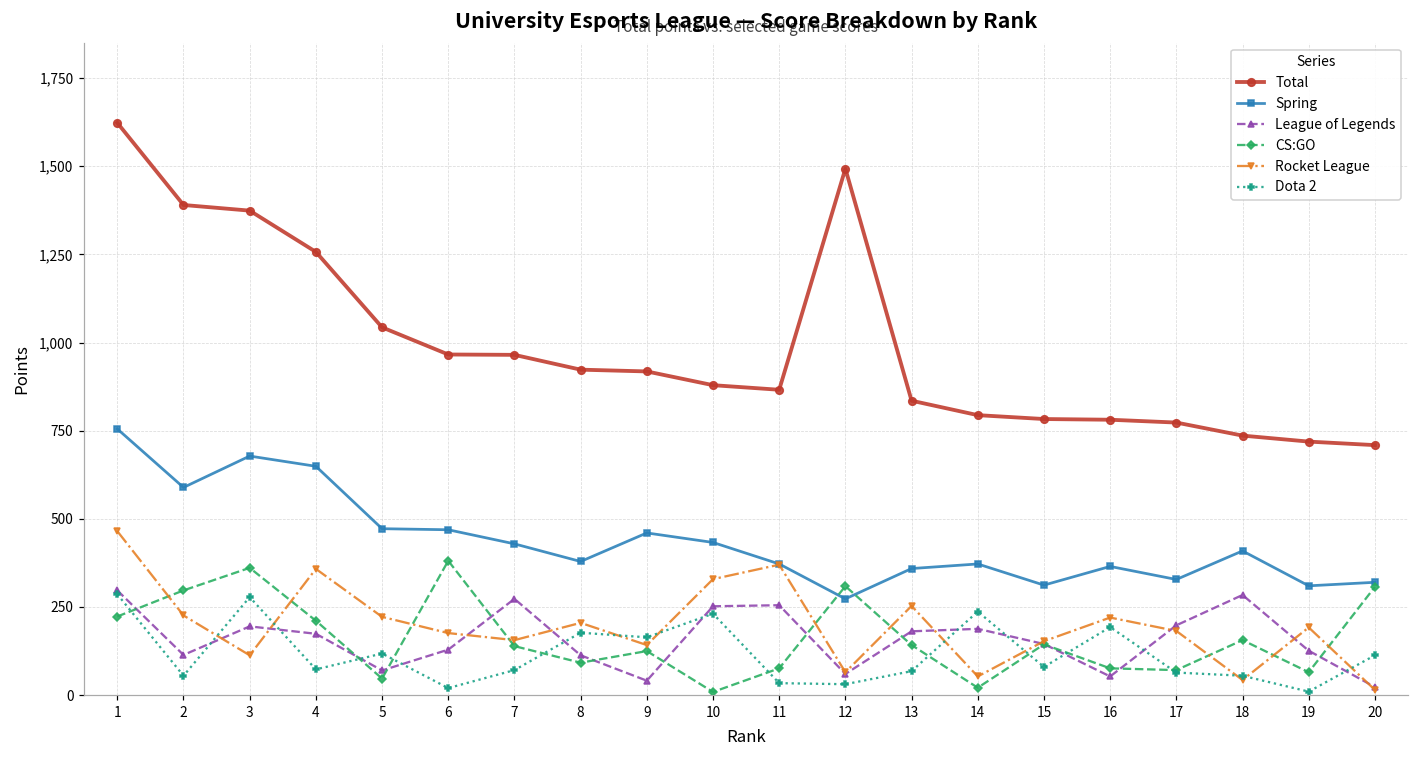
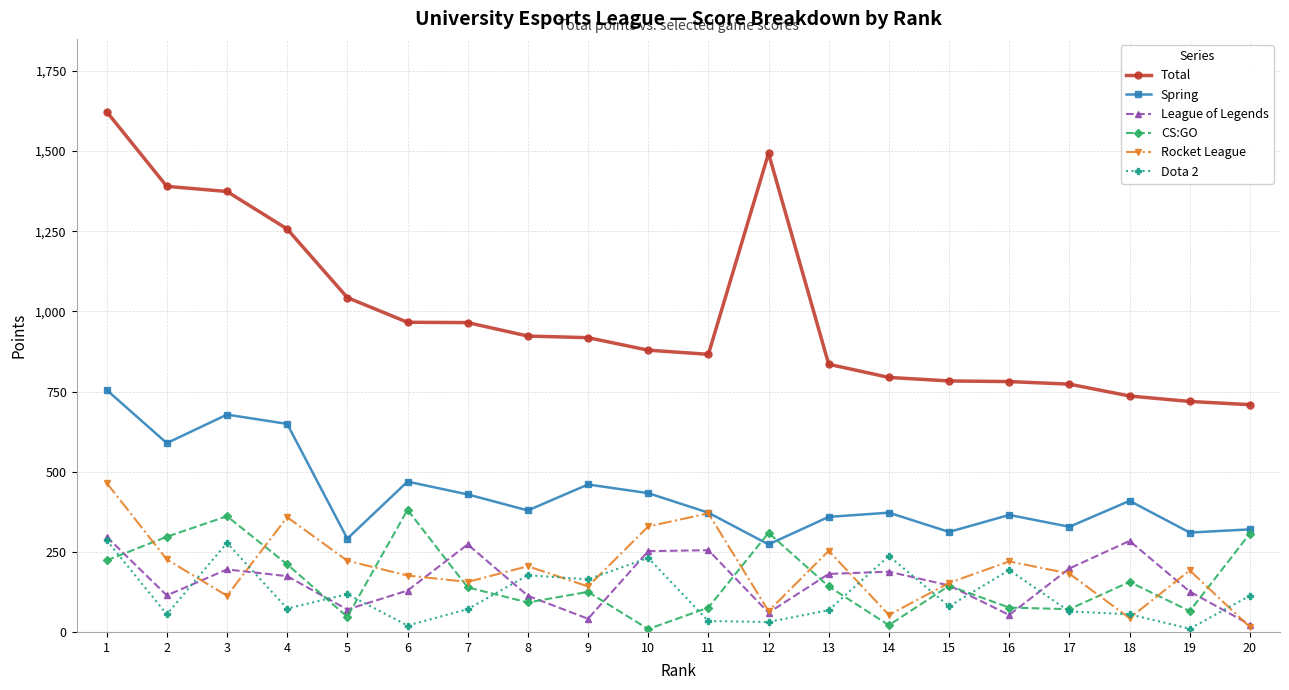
  {
    "Total": {
      "1": "1,620",
      "2": "1,390",
      "3": "1,370",
      "4": "1,260",
      "5": "1,040",
      "6": "970",
      "7": "970",
      "8": "920",
      "9": "920",
      "10": "880",
      "11": "870",
      "12": "1,490",
      "13": "840",
      "14": "790",
      "15": "780",
      "16": "780",
      "17": "770",
      "18": "740",
      "19": "720",
      "20": "710"
    },
    "Spring": {
      "1": "760",
      "2": "590",
      "3": "680",
      "4": "650",
-     "5": "470",
+     "5": "290",
      "6": "470",
      "7": "430",
      "8": "380",
      "9": "460",
      "10": "430",
      "12": "270",
      "13": "360",
      "14": "370",
      "15": "310",
      "16": "370",
      "17": "330",
      "18": "410",
      "19": "310",
      "20": "320"
    },
    "League of Legends": {
      "1": "300",
      "2": "110",
      "3": "200",
      "4": "170",
      "5": "70",
      "6": "130",
      "7": "270",
      "8": "110",
      "9": "40",
      "10": "250",
      "11": "260",
      "13": "180",
      "14": "190",
      "16": "50",
      "17": "200",
      "18": "280",
      "19": "130"
    },
    "Rocket League": {
      "1": "470",
      "2": "230",
      "3": "110",
      "4": "360",
      "5": "220",
      "6": "180",
      "7": "160",
      "8": "210",
      "9": "140",
      "10": "330",
      "13": "250",
      "14": "50",
      "15": "150",
      "16": "220",
      "17": "180",
      "18": "40",
      "19": "190"
    }
  }
